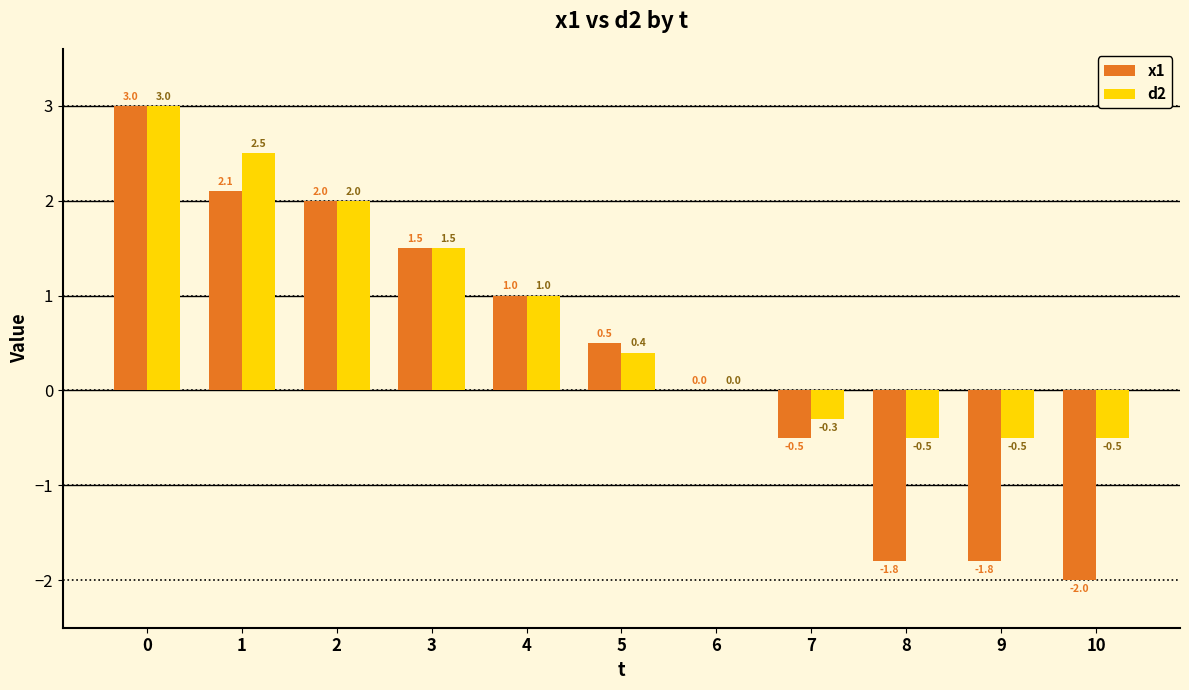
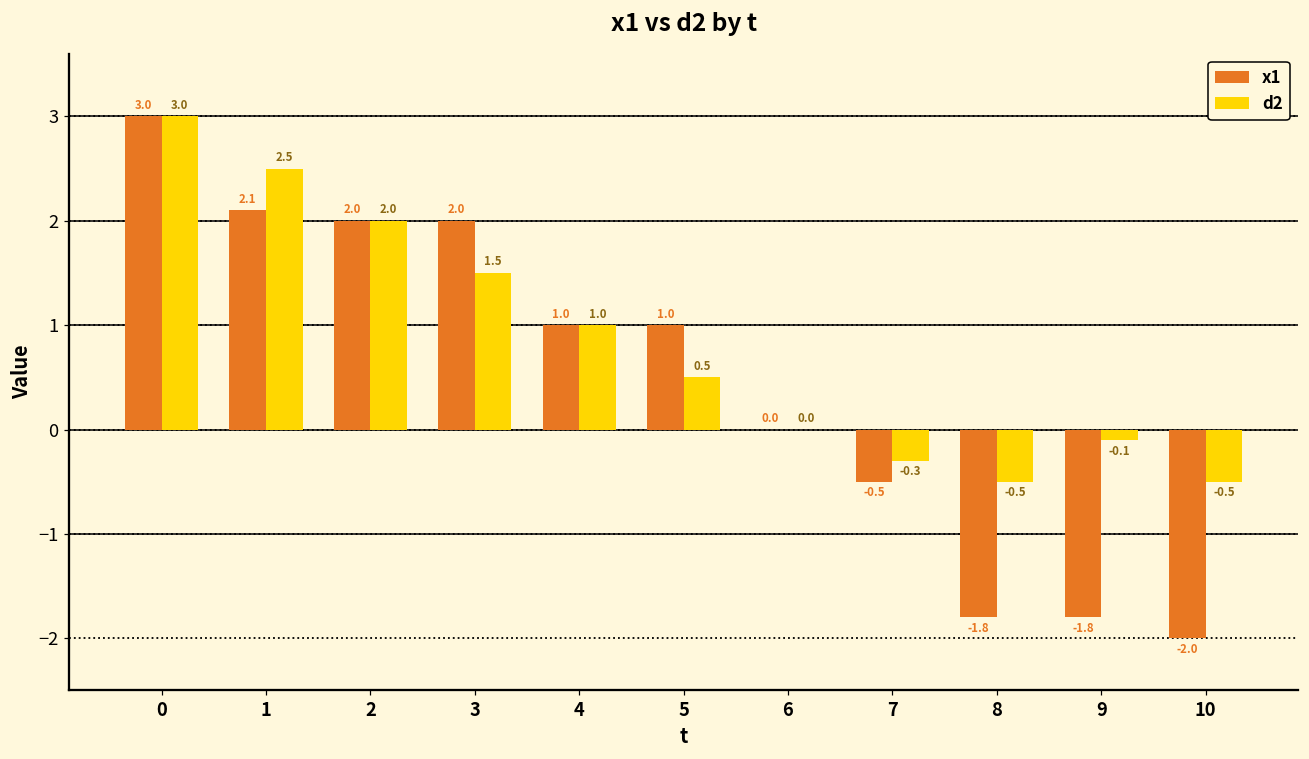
  {
    "x1": {
      "0": 3.0,
      "1": 2.1,
      "2": 2.0,
-     "3": 1.5,
+     "3": 2.0,
      "4": 1.0,
-     "5": 0.5,
+     "5": 1.0,
      "6": 0.0,
      "7": -0.5,
      "8": -1.8,
      "9": -1.8,
      "10": -2.0
    },
    "d2": {
      "0": 3.0,
      "1": 2.5,
      "2": 2.0,
      "3": 1.5,
      "4": 1.0,
-     "5": 0.4,
+     "5": 0.5,
      "6": 0.0,
      "7": -0.3,
      "8": -0.5,
-     "9": -0.5,
+     "9": -0.1,
      "10": -0.5
    }
  }
